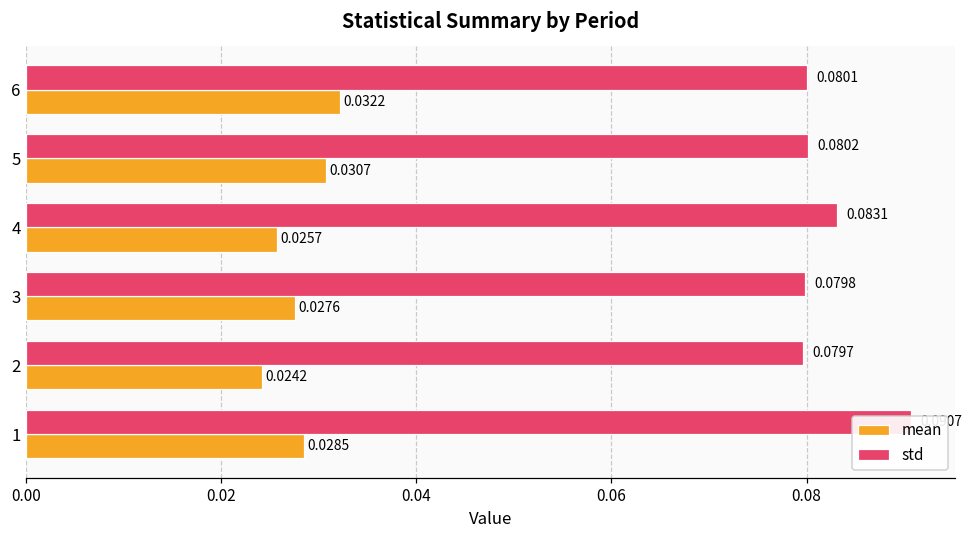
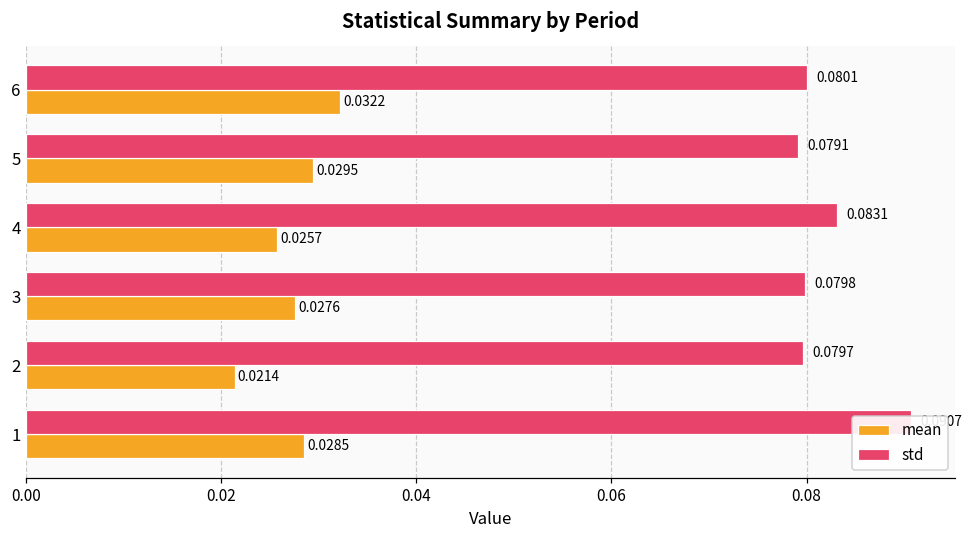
  {
    "mean": {
      "6": 0.0322,
-     "5": 0.0307,
+     "5": 0.0295,
      "4": 0.0257,
      "3": 0.0276,
-     "2": 0.0242,
+     "2": 0.0214,
      "1": 0.0285
    },
    "std": {
      "6": 0.0801,
-     "5": 0.0802,
+     "5": 0.0791,
      "4": 0.0831,
      "3": 0.0798,
      "2": 0.0797
    }
  }
